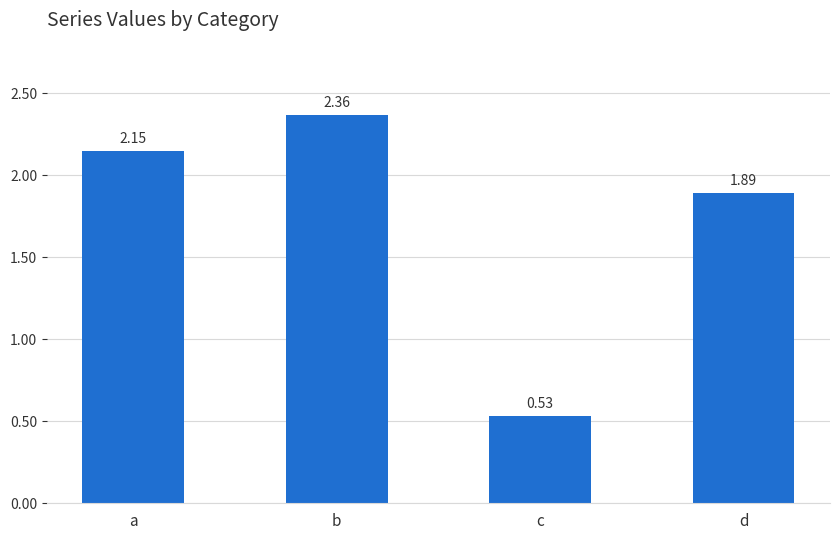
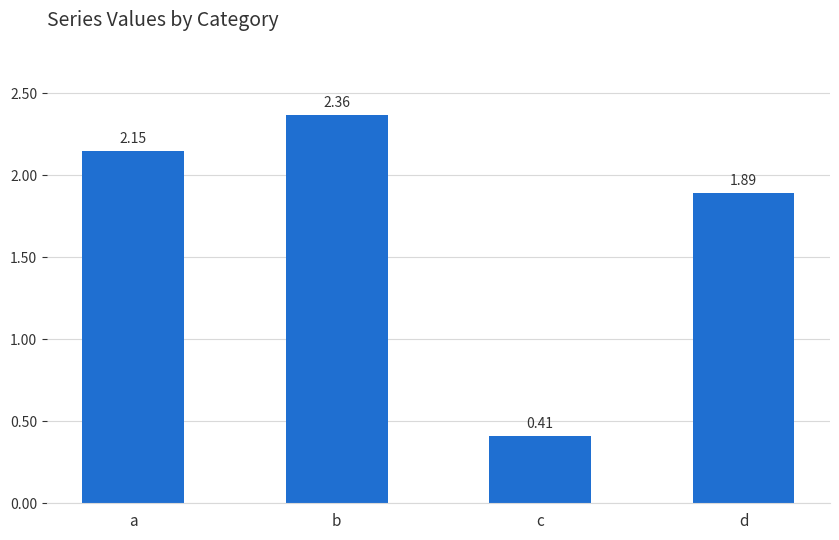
  {
    "a": 2.15,
    "b": 2.36,
-   "c": 0.53,
+   "c": 0.41,
    "d": 1.89
  }
